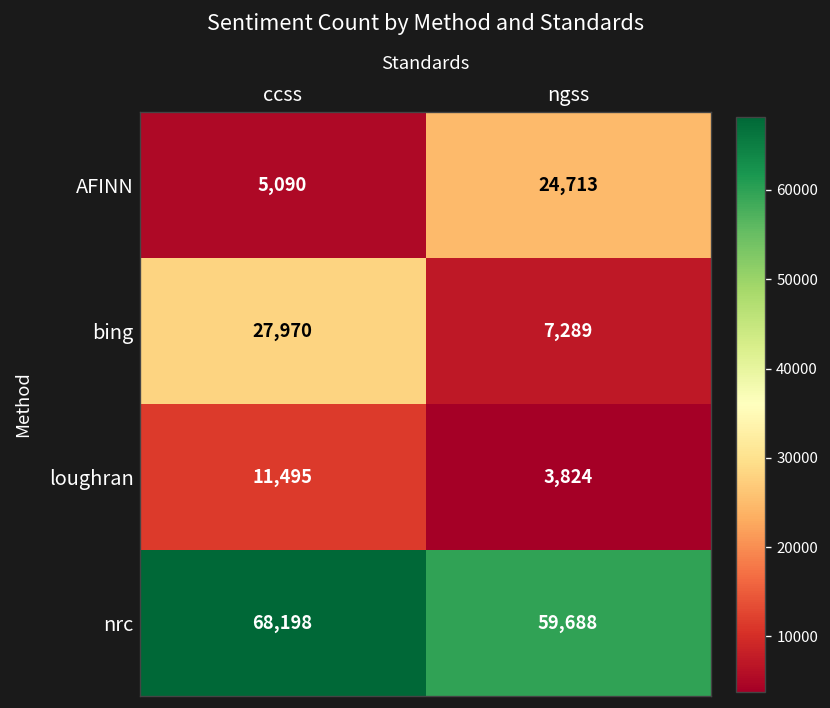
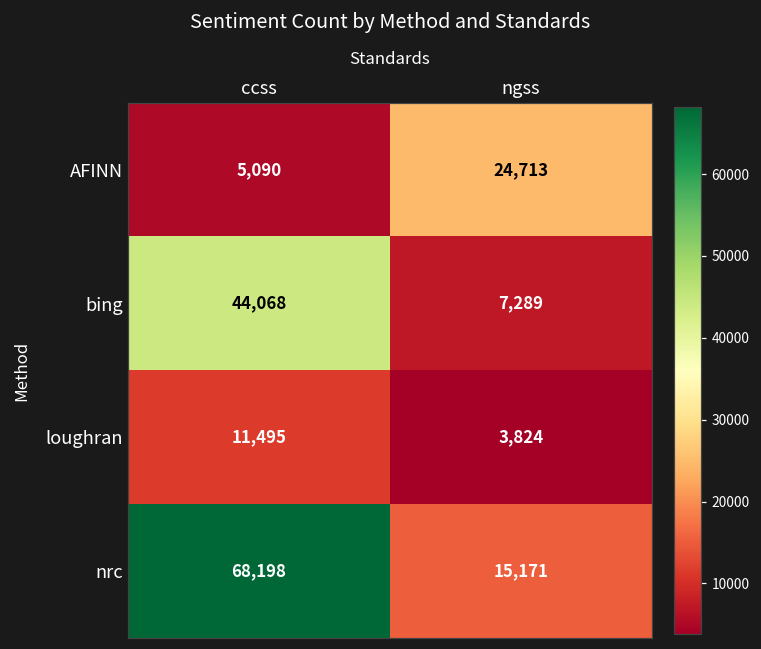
  {
    "AFINN": {
      "ccss": "5,090",
      "ngss": "24,713"
    },
    "bing": {
-     "ccss": "27,970",
+     "ccss": "44,068",
      "ngss": "7,289"
    },
    "loughran": {
      "ccss": "11,495",
      "ngss": "3,824"
    },
    "nrc": {
      "ccss": "68,198",
-     "ngss": "59,688"
+     "ngss": "15,171"
    }
  }
